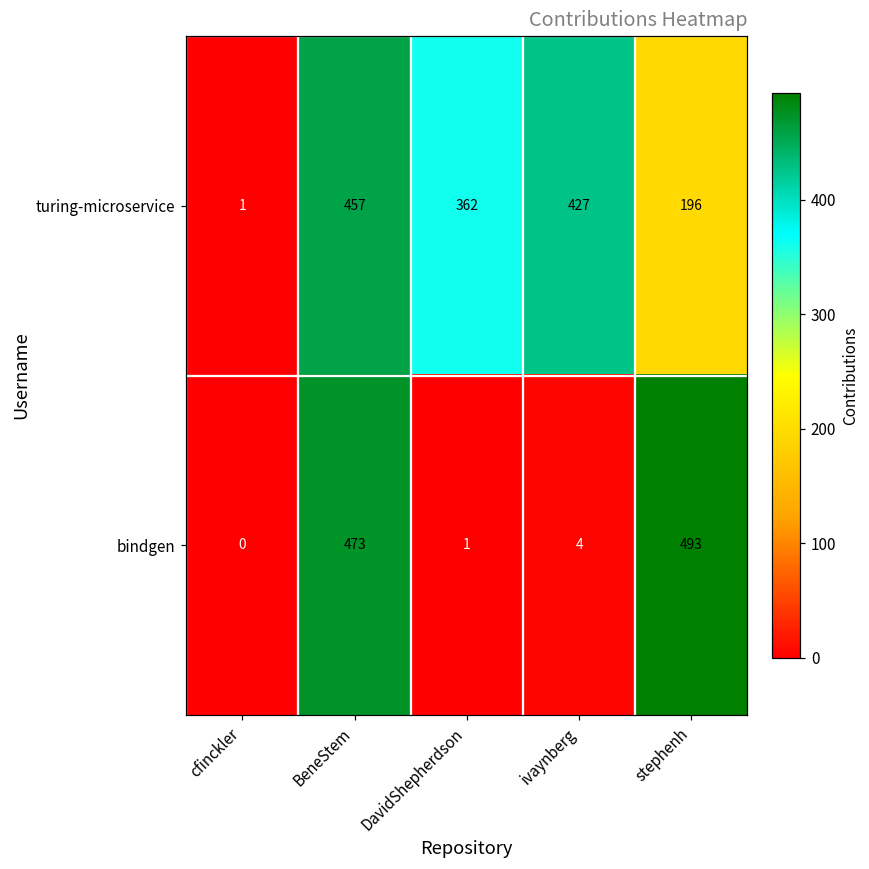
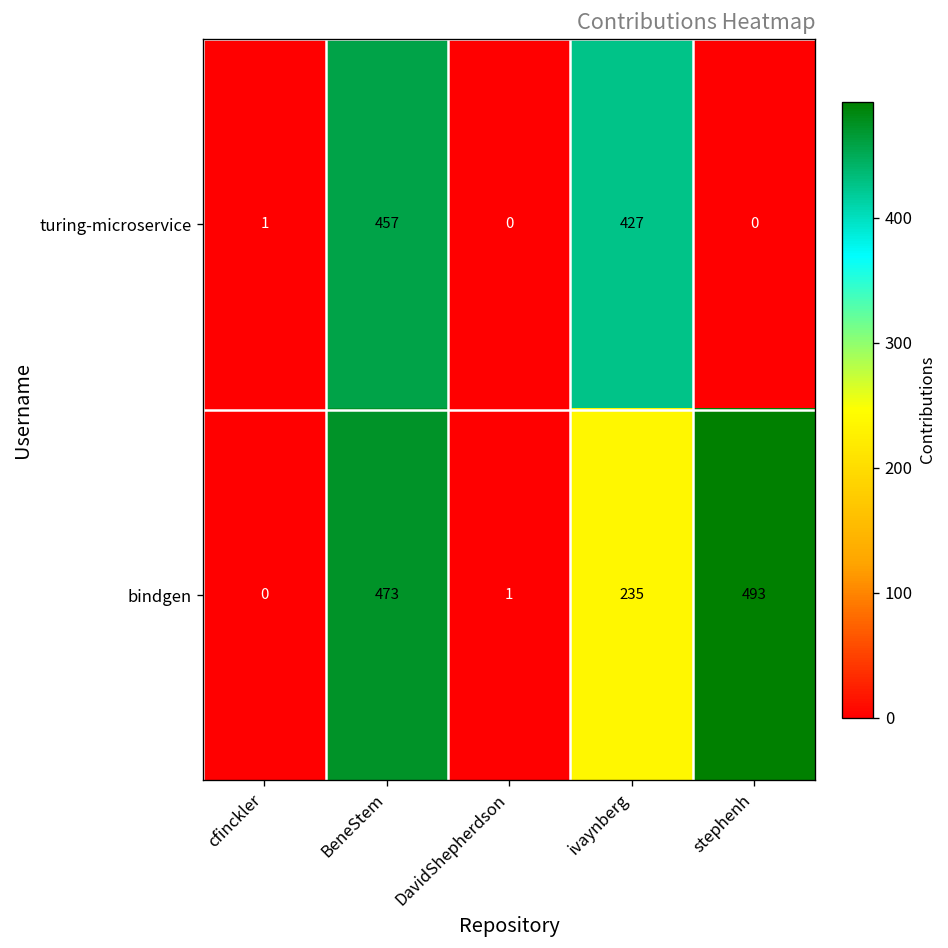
  {
    "turing-microservice": {
      "cfinckler": 1,
      "BeneStem": 457,
-     "DavidShepherdson": 362,
+     "DavidShepherdson": 0,
      "ivaynberg": 427,
-     "stephenh": 196
+     "stephenh": 0
    },
    "bindgen": {
      "cfinckler": 0,
      "BeneStem": 473,
      "DavidShepherdson": 1,
-     "ivaynberg": 4,
+     "ivaynberg": 235,
      "stephenh": 493
    }
  }
